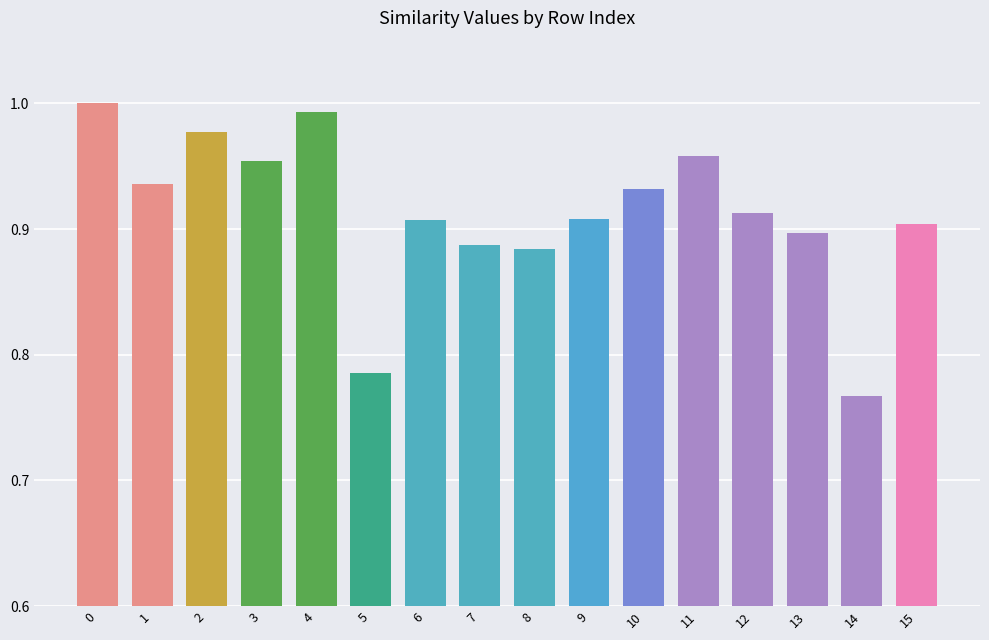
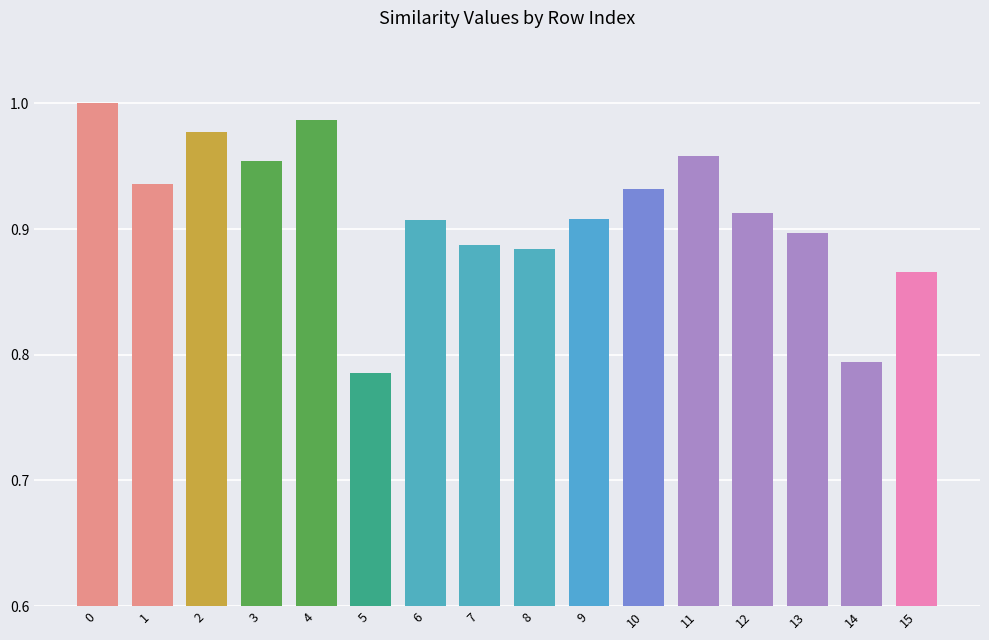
  {
    "0": 1.000,
    "1": 0.936,
    "2": 0.977,
    "3": 0.954,
-   "4": 0.993,
+   "4": 0.987,
    "5": 0.786,
    "6": 0.908,
    "7": 0.888,
    "8": 0.884,
    "9": 0.908,
    "10": 0.932,
    "11": 0.958,
    "12": 0.913,
    "13": 0.897,
-   "14": 0.767,
-   "15": 0.904
+   "14": 0.795,
+   "15": 0.866
  }
